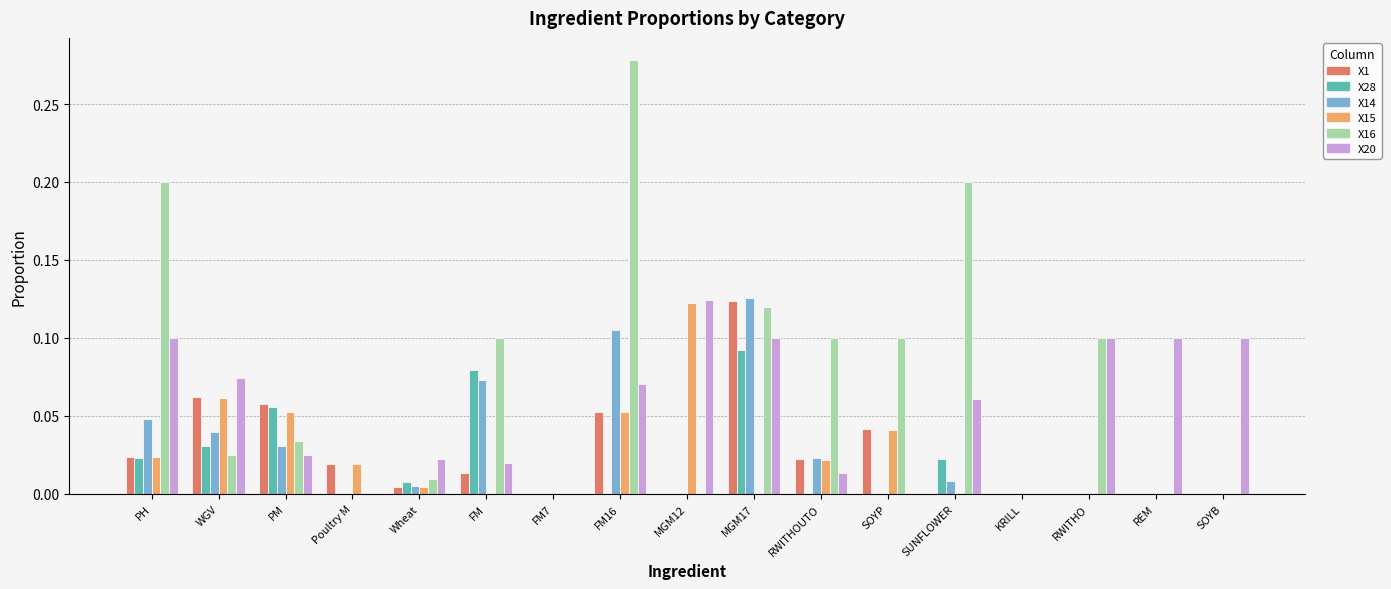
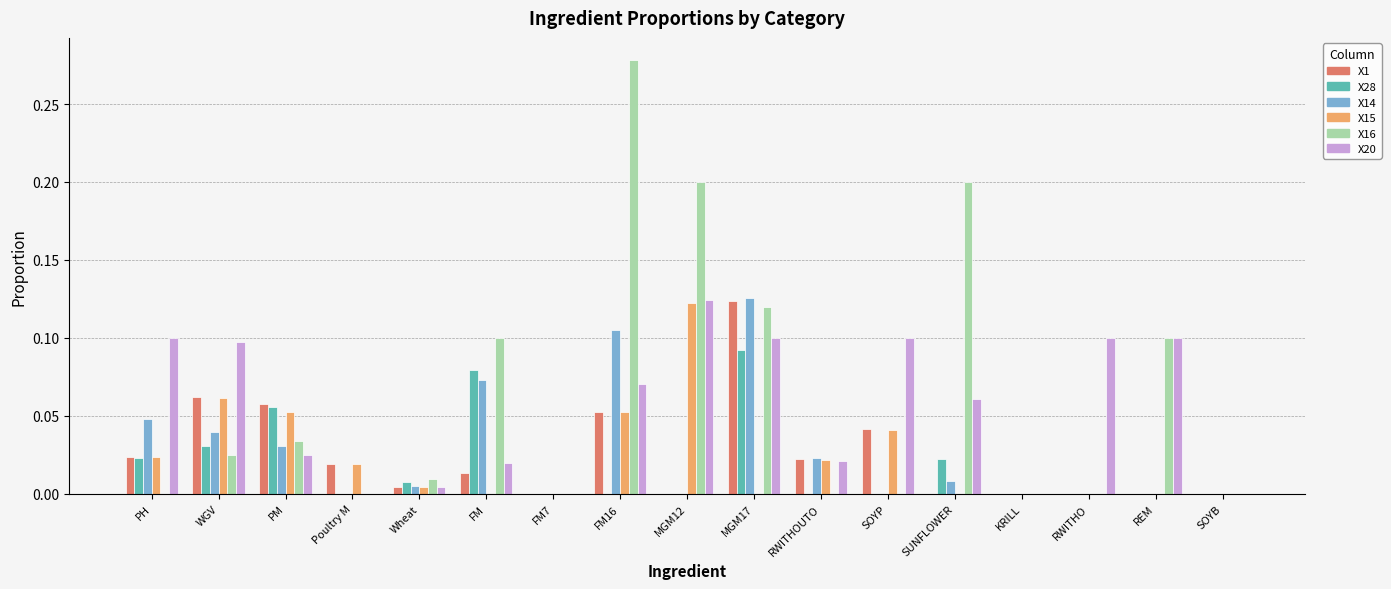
  {
    "X16": {
-     "PH": 0.2,
+     "PH": 0.0,
      "WGV": 0.025,
      "PM": 0.034,
      "Poultry M": 0.0,
      "Wheat": 0.009,
      "FM": 0.1,
      "FM7": 0.0,
      "FM16": 0.278,
-     "MGM12": 0.0,
+     "MGM12": 0.2,
      "MGM17": 0.120,
-     "RWITHOUTO": 0.1,
-     "SOYP": 0.1,
+     "RWITHOUTO": 0.0,
+     "SOYP": 0.0,
      "SUNFLOWER": 0.2,
      "KRILL": 0.0,
-     "RWITHO": 0.1,
-     "REM": 0.0,
+     "RWITHO": 0.0,
+     "REM": 0.1,
      "SOYB": 0.0
    },
    "X20": {
      "PH": 0.100,
-     "WGV": 0.074,
+     "WGV": 0.097,
      "PM": 0.025,
      "Poultry M": 0.000,
-     "Wheat": 0.022,
+     "Wheat": 0.004,
      "FM": 0.020,
      "FM7": 0.000,
      "FM16": 0.070,
      "MGM12": 0.124,
      "MGM17": 0.100,
-     "RWITHOUTO": 0.013,
-     "SOYP": 0.0,
+     "RWITHOUTO": 0.021,
+     "SOYP": 0.1,
      "SUNFLOWER": 0.061,
      "KRILL": 0.000,
      "RWITHO": 0.100,
      "REM": 0.100,
-     "SOYB": 0.1
+     "SOYB": 0.0
    }
  }
